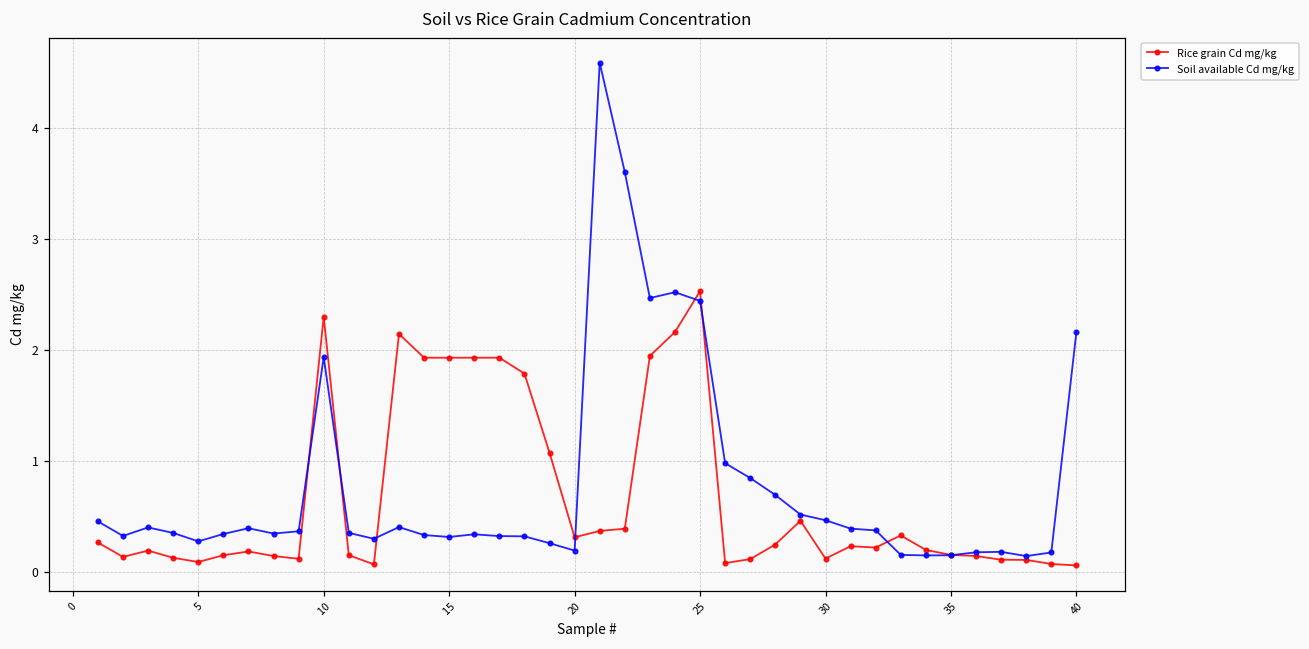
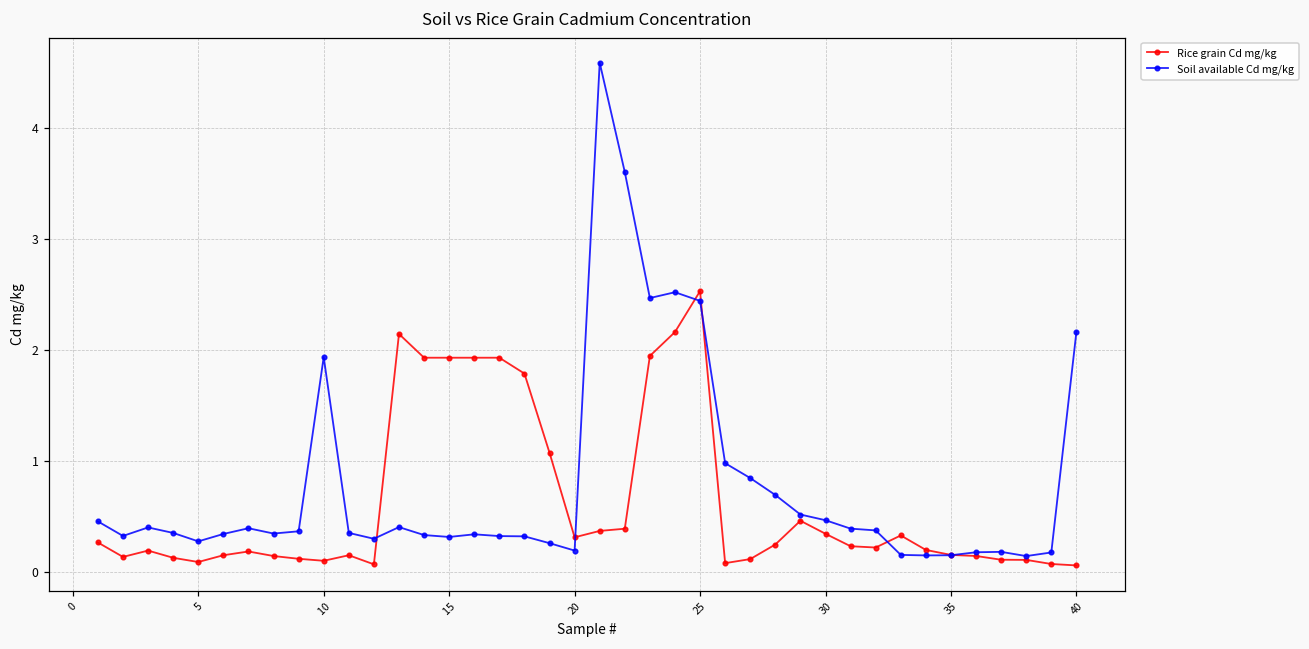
  {
    "Rice grain Cd mg/kg": {
      "5": 0.09,
-     "10": 2.30,
+     "10": 0.10,
      "15": 1.93,
      "20": 0.31,
      "25": 2.53,
-     "30": 0.12,
+     "30": 0.34,
      "40": 0.06
    },
    "Soil available Cd mg/kg": {
      "5": 0.27,
      "10": 1.93,
      "15": 0.31,
      "20": 0.19,
      "25": 2.44,
      "30": 0.46,
      "40": 2.16
    }
  }
